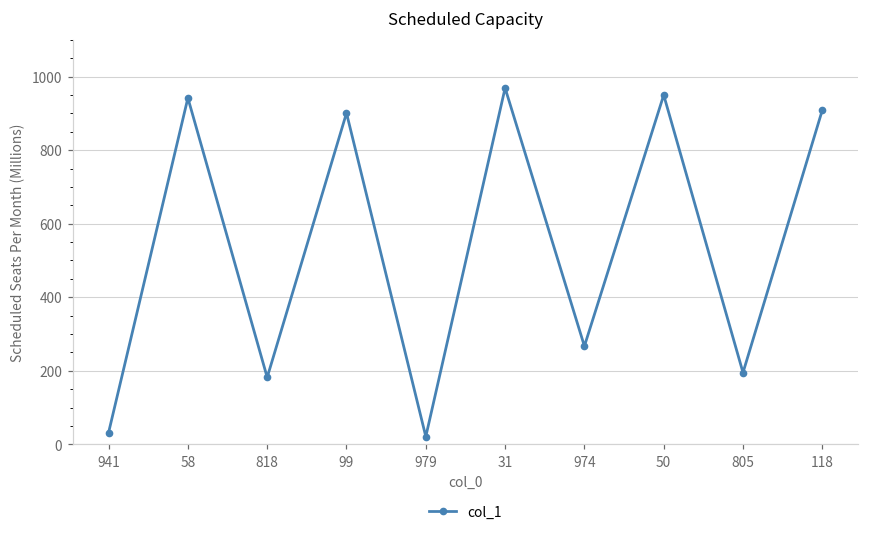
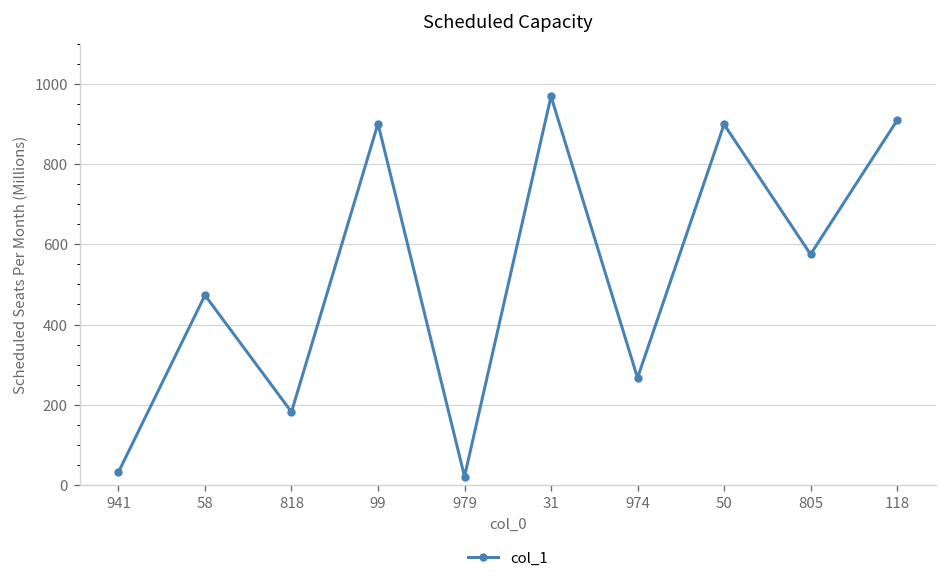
  {
    "941": 30,
-   "58": 940,
+   "58": 470,
    "818": 180,
    "99": 900,
    "979": 20,
    "31": 970,
    "974": 270,
-   "50": 950,
-   "805": 200,
+   "50": 900,
+   "805": 580,
    "118": 910
  }
